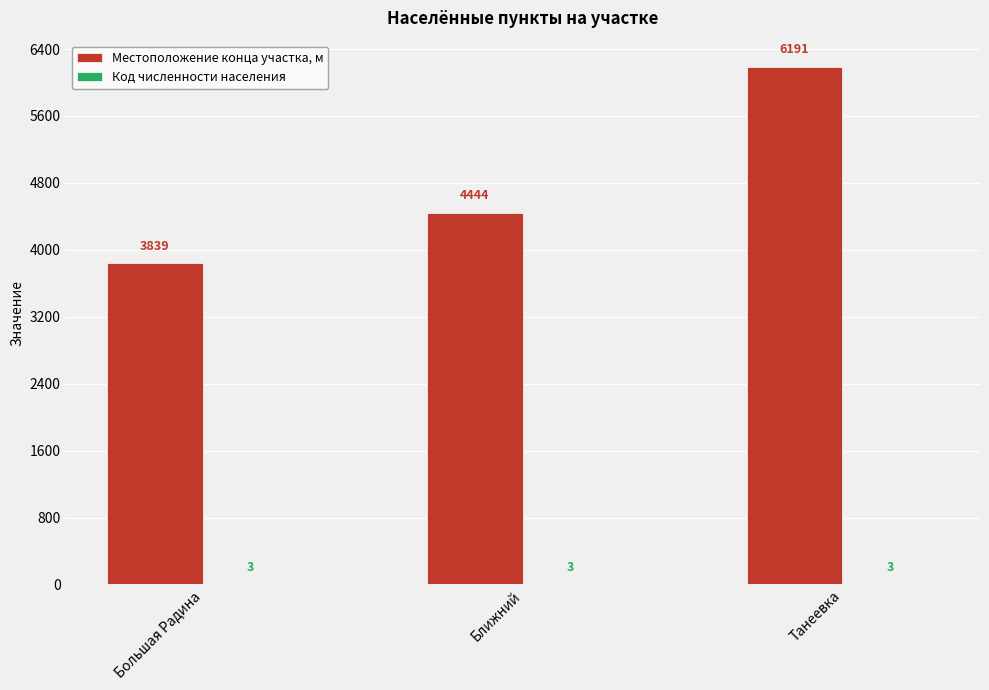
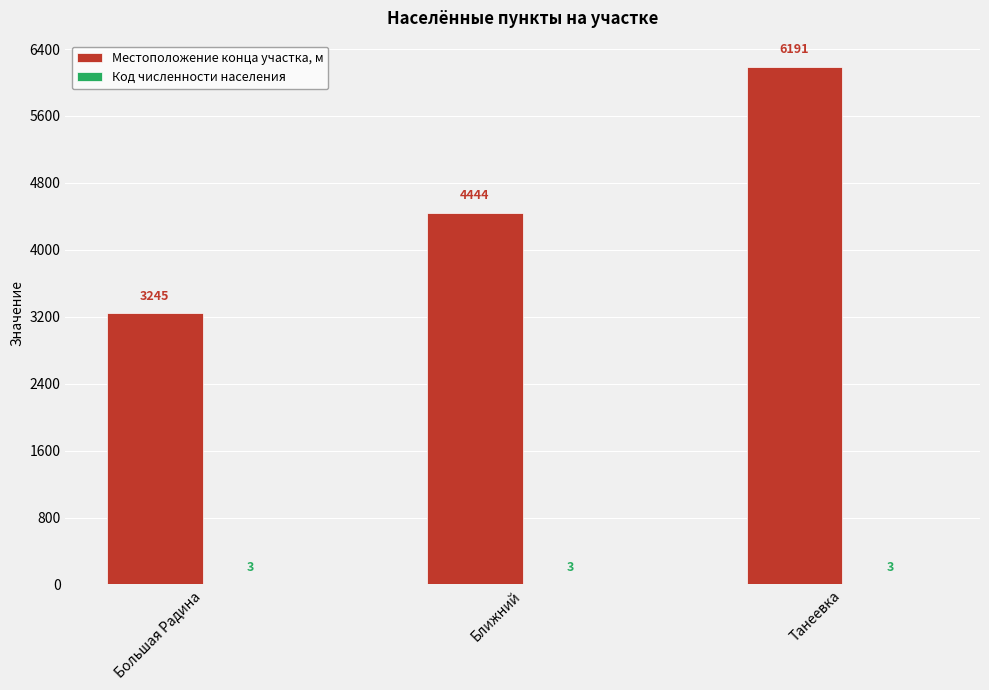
  {
    "Местоположение конца участка, м": {
-     "Большая Радина": 3839,
+     "Большая Радина": 3245,
      "Ближний": 4444,
      "Танеевка": 6191
    },
    "Код численности населения": {
      "Большая Радина": 3,
      "Ближний": 3,
      "Танеевка": 3
    }
  }
